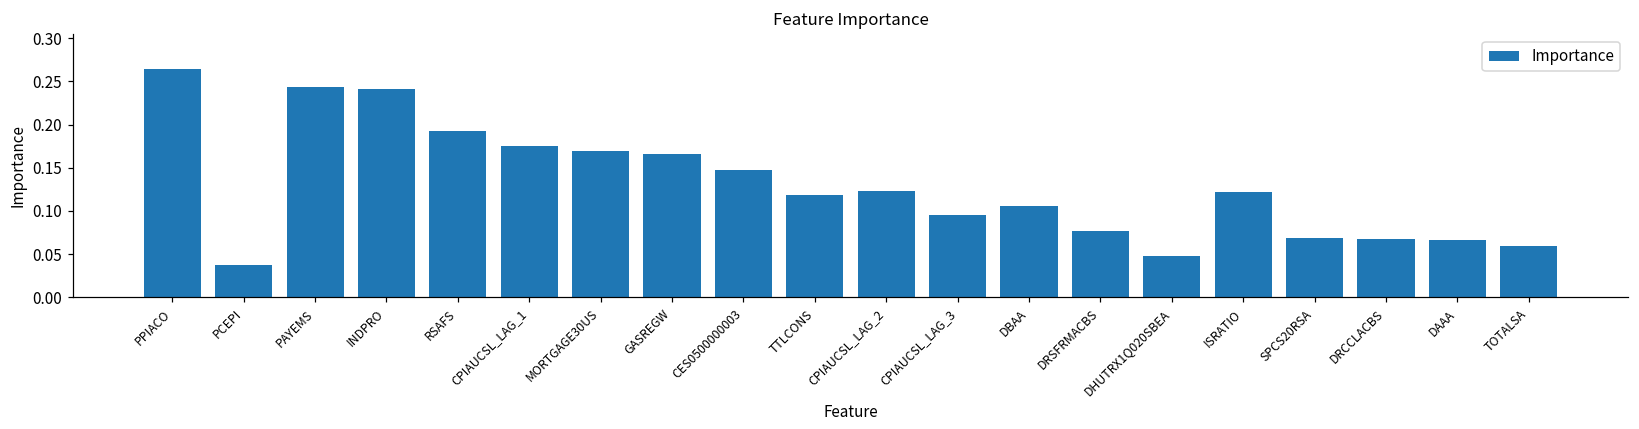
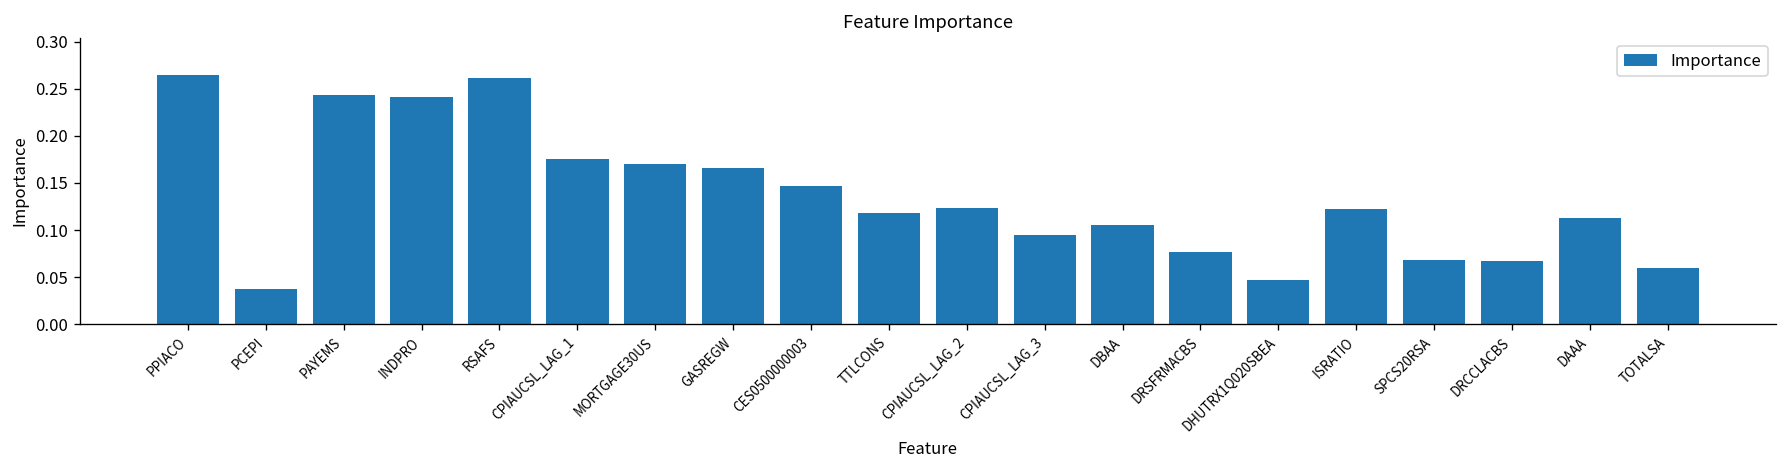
  {
    "PPIACO": 0.26,
    "PCEPI": 0.04,
    "PAYEMS": 0.24,
    "INDPRO": 0.24,
-   "RSAFS": 0.19,
+   "RSAFS": 0.26,
    "CPIAUCSL_LAG_1": 0.18,
    "MORTGAGE30US": 0.17,
    "GASREGW": 0.17,
    "CES0500000003": 0.15,
    "TTLCONS": 0.12,
    "CPIAUCSL_LAG_2": 0.12,
    "CPIAUCSL_LAG_3": 0.10,
    "DBAA": 0.11,
    "DRSFRMACBS": 0.08,
    "DHUTRX1Q020SBEA": 0.05,
    "ISRATIO": 0.12,
    "SPCS20RSA": 0.07,
    "DRCCLACBS": 0.07,
-   "DAAA": 0.07,
+   "DAAA": 0.11,
    "TOTALSA": 0.06
  }
